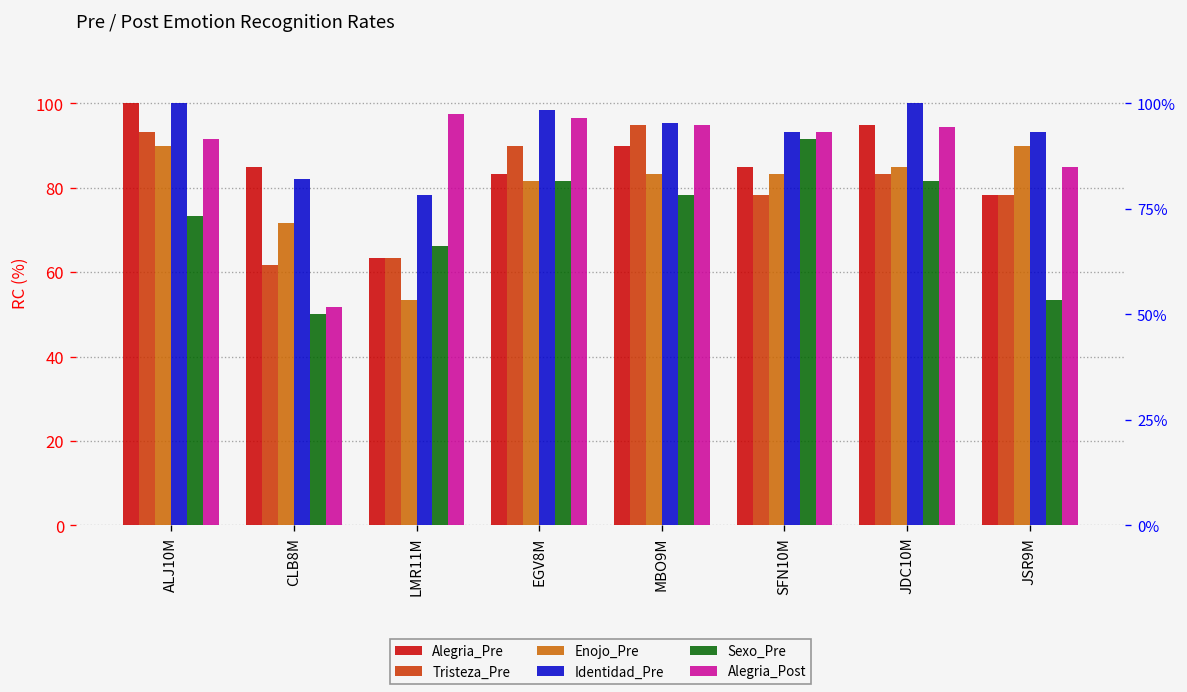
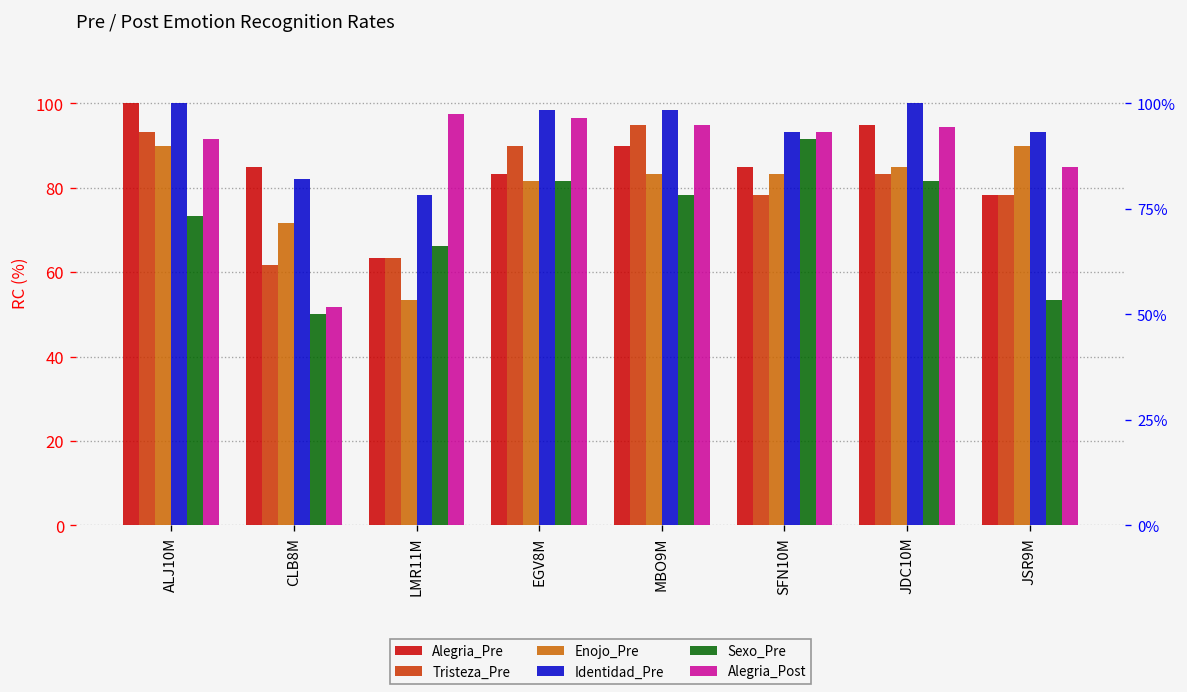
  {
    "Identidad_Pre": {
      "ALJ10M": 100,
      "CLB8M": 82,
      "LMR11M": 78,
      "EGV8M": 98,
-     "MBO9M": 95,
+     "MBO9M": 98,
      "SFN10M": 93,
      "JDC10M": 100,
      "JSR9M": 93
    },
    "Sexo_Pre": {
      "ALJ10M": 73,
      "CLB8M": 50,
      "LMR11M": 66,
      "EGV8M": 82,
      "MBO9M": 78,
      "SFN10M": 92,
      "JDC10M": 82,
      "JSR9M": 53
    },
    "Alegria_Post": {
      "ALJ10M": 92,
      "CLB8M": 52,
      "LMR11M": 98,
      "EGV8M": 97,
      "MBO9M": 95,
      "SFN10M": 93,
      "JDC10M": 94,
      "JSR9M": 85
    }
  }
